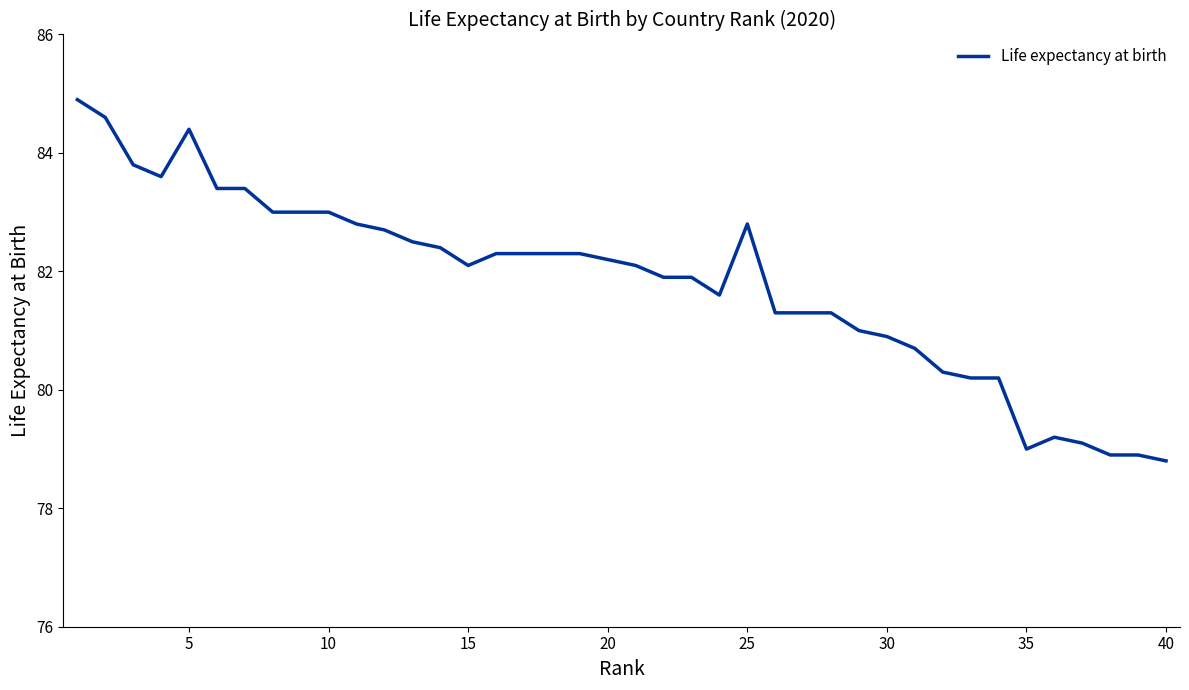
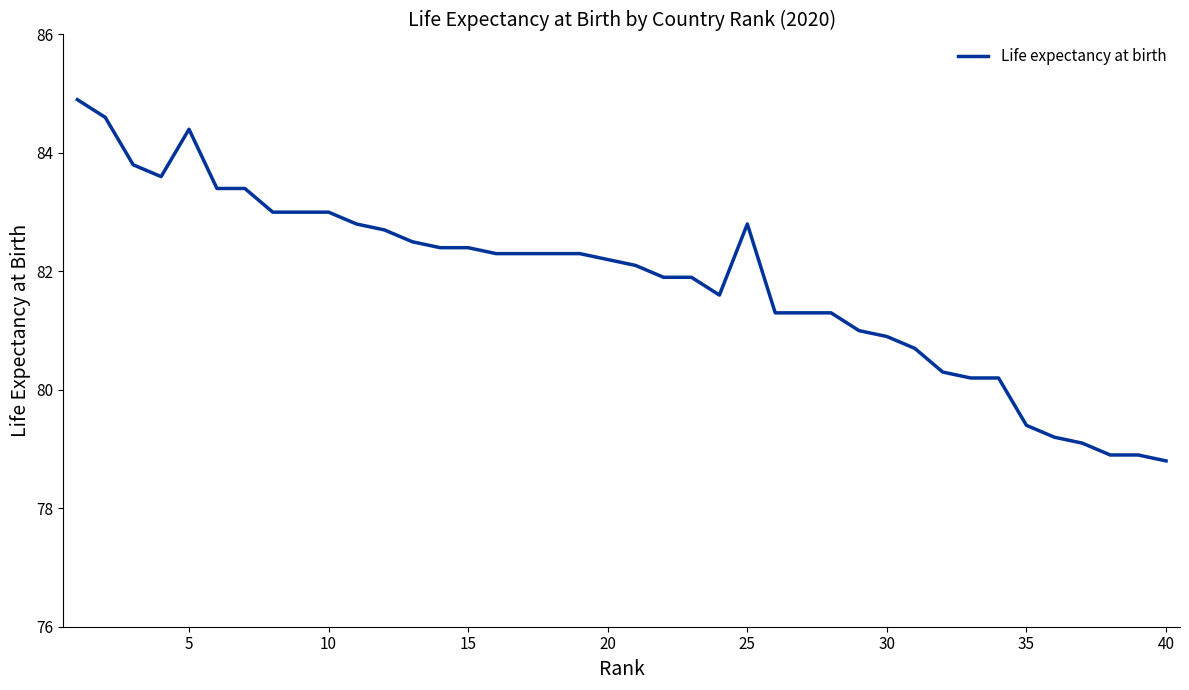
  {
    "5": 84.4,
    "10": 83.0,
-   "15": 82.1,
+   "15": 82.4,
    "20": 82.2,
    "25": 82.8,
    "30": 80.9,
-   "35": 79.0,
+   "35": 79.4,
    "40": 78.8
  }
